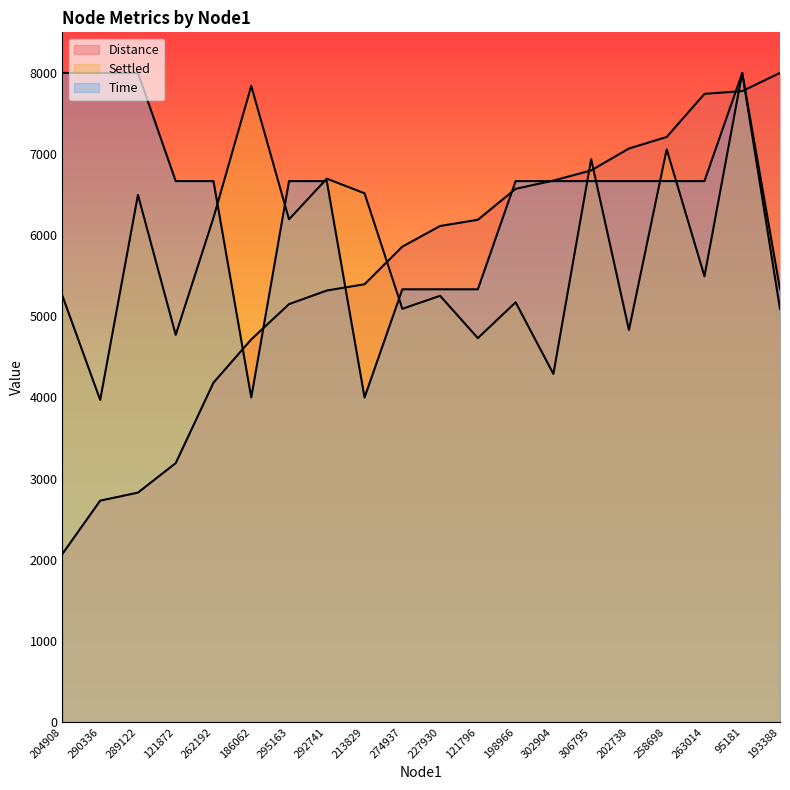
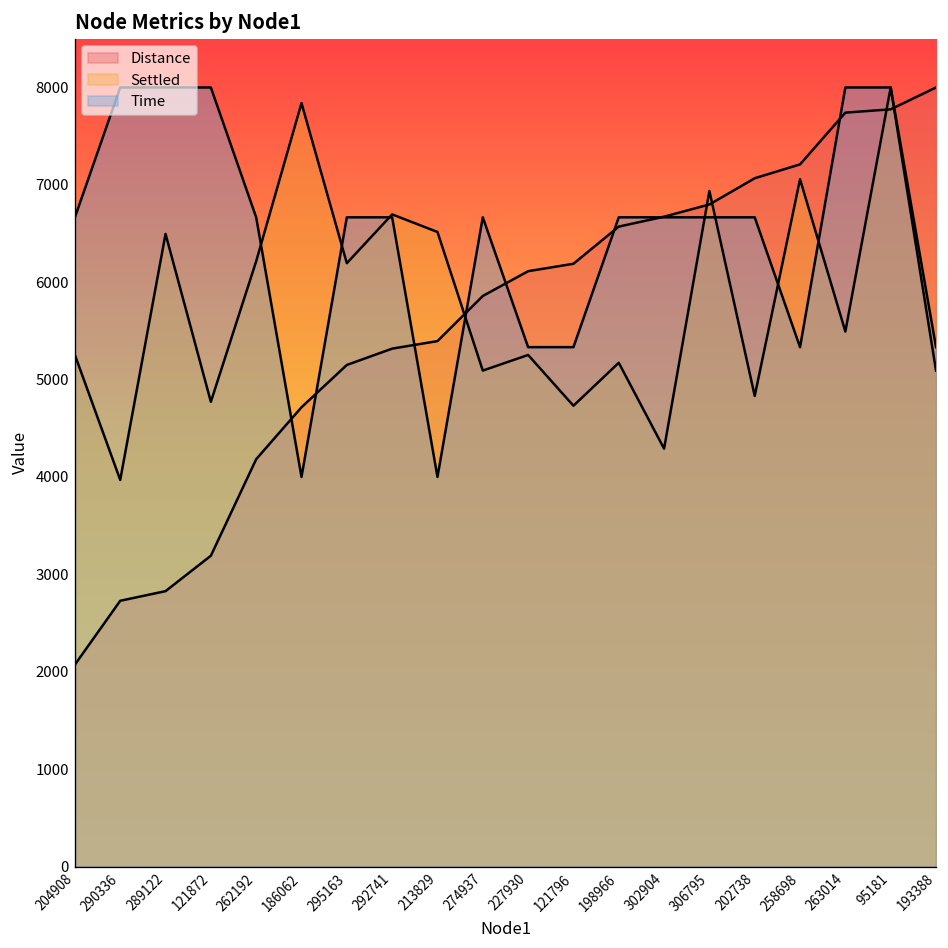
  {
    "Time": {
-     "204908": 8000,
-     "121872": 6700,
+     "204908": 6700,
+     "121872": 8000,
      "262192": 6700,
      "186062": 4000,
      "295163": 6700,
      "213829": 4000,
-     "274937": 5300,
+     "274937": 6700,
      "227930": 5300,
      "121796": 5300,
      "198966": 6700,
      "306795": 6700,
      "202738": 6700,
-     "258698": 6700,
-     "263014": 6700,
+     "258698": 5300,
+     "263014": 8000,
      "193388": 5300
    }
  }
